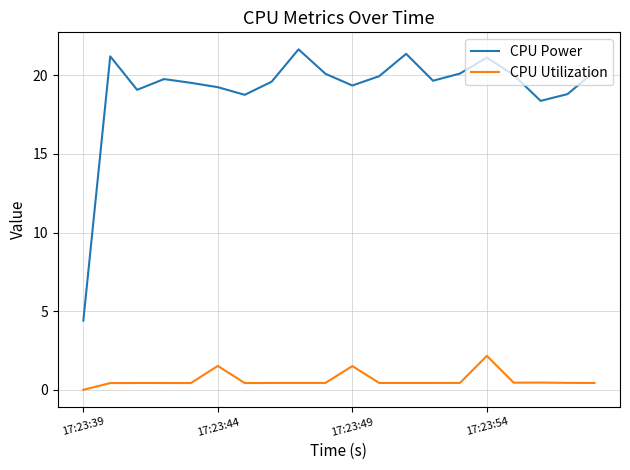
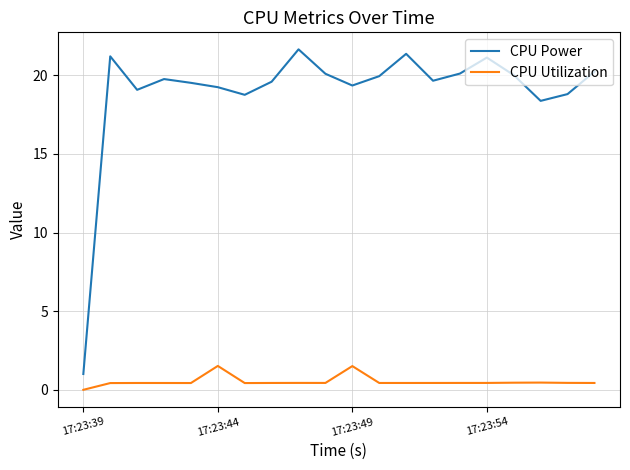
  {
    "CPU Power": {
-     "17:23:39": 4.4,
+     "17:23:39": 1.0,
      "17:23:44": 19.2,
      "17:23:49": 19.4
    },
    "CPU Utilization": {
      "17:23:39": 0.0,
      "17:23:44": 1.5,
      "17:23:49": 1.5,
-     "17:23:54": 2.2
+     "17:23:54": 0.4
    }
  }
